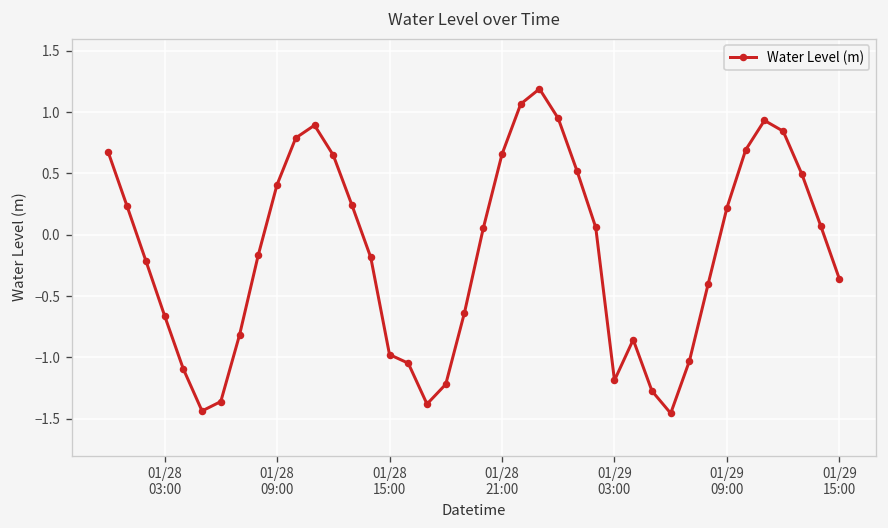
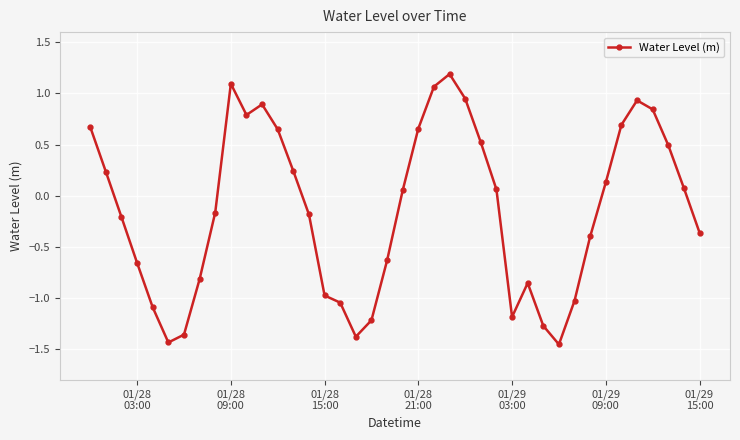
  {
    "01/28 03:00": -0.66,
-   "01/28 09:00": 0.41,
+   "01/28 09:00": 1.09,
    "01/28 15:00": -0.98,
    "01/28 21:00": 0.66,
    "01/29 03:00": -1.19,
-   "01/29 09:00": 0.22,
+   "01/29 09:00": 0.13,
    "01/29 15:00": -0.36
  }
